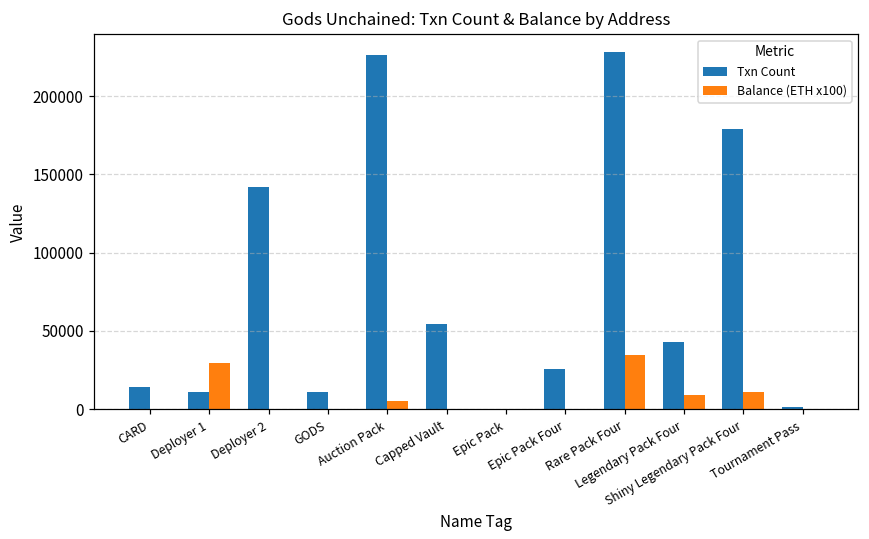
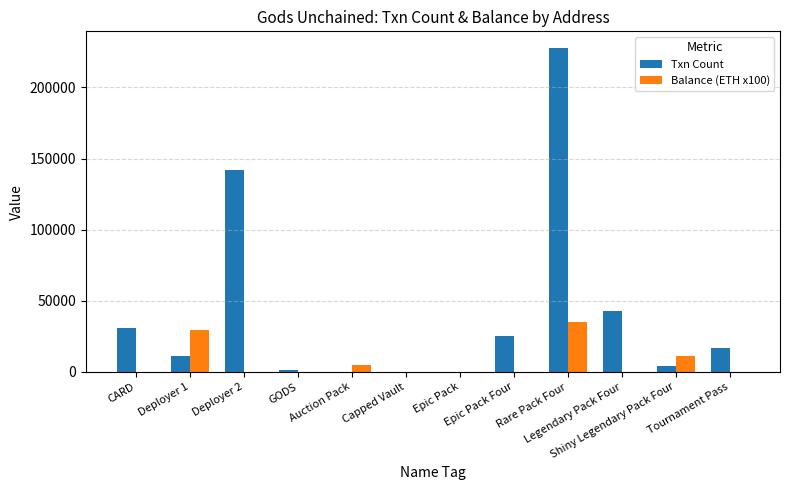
  {
    "Txn Count": {
-     "CARD": 14000,
+     "CARD": 31000,
      "Deployer 1": 11000,
      "Deployer 2": 142000,
-     "GODS": 11000,
-     "Auction Pack": 226000,
-     "Capped Vault": 55000,
+     "GODS": 1000,
+     "Auction Pack": 0,
+     "Capped Vault": 0,
      "Epic Pack Four": 25000,
      "Rare Pack Four": 228000,
      "Legendary Pack Four": 43000,
-     "Shiny Legendary Pack Four": 179000,
-     "Tournament Pass": 1000
+     "Shiny Legendary Pack Four": 4000,
+     "Tournament Pass": 17000
    },
    "Balance (ETH x100)": {
      "CARD": 0,
      "Deployer 1": 30000,
      "GODS": 0,
      "Auction Pack": 5000,
      "Capped Vault": 0,
      "Epic Pack": 0,
      "Rare Pack Four": 35000,
-     "Legendary Pack Four": 9000,
+     "Legendary Pack Four": 0,
      "Shiny Legendary Pack Four": 11000,
      "Tournament Pass": 0
    }
  }
